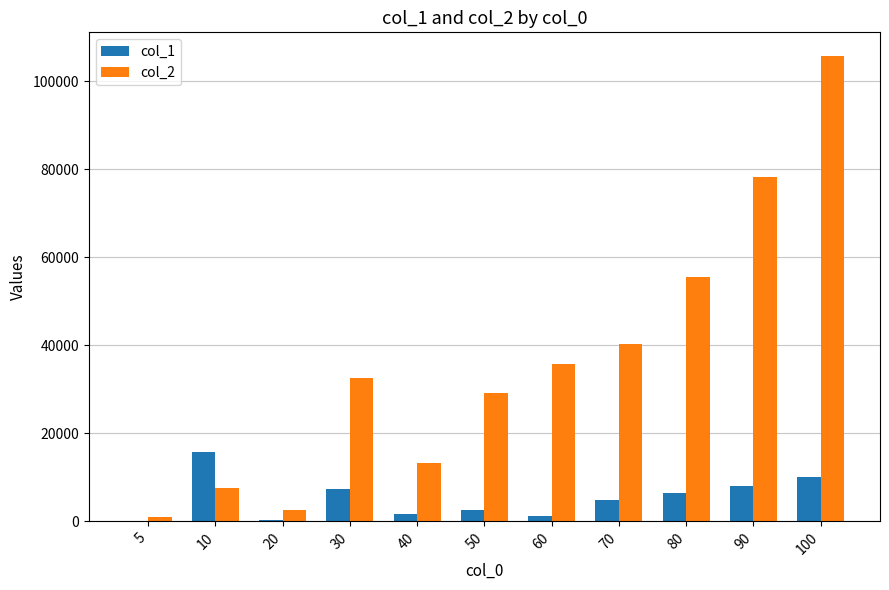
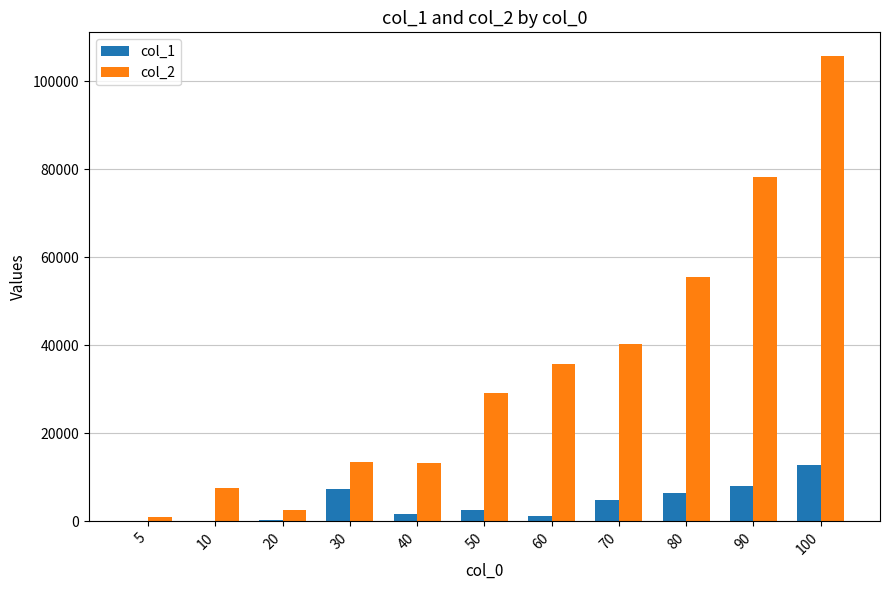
  {
    "col_1": {
-     "10": 16000,
+     "10": 0,
      "30": 7000,
      "40": 2000,
      "50": 3000,
      "60": 1000,
      "70": 5000,
      "80": 6000,
      "90": 8000,
-     "100": 10000
+     "100": 13000
    },
    "col_2": {
      "5": 1000,
      "10": 8000,
      "20": 3000,
-     "30": 33000,
+     "30": 13000,
      "40": 13000,
      "50": 29000,
      "60": 36000,
      "70": 40000,
      "80": 55000,
      "90": 78000,
      "100": 106000
    }
  }
